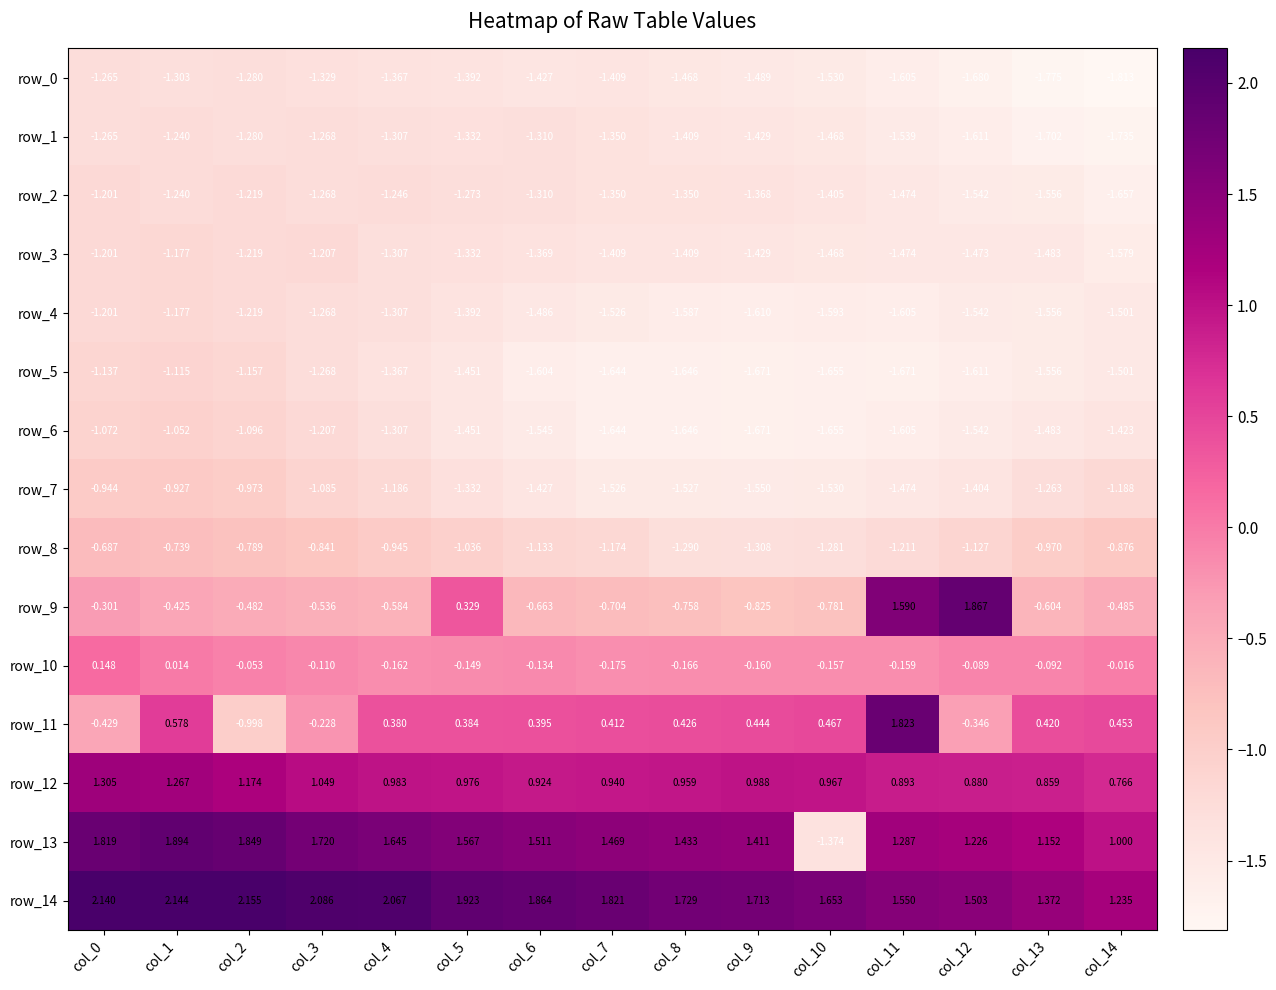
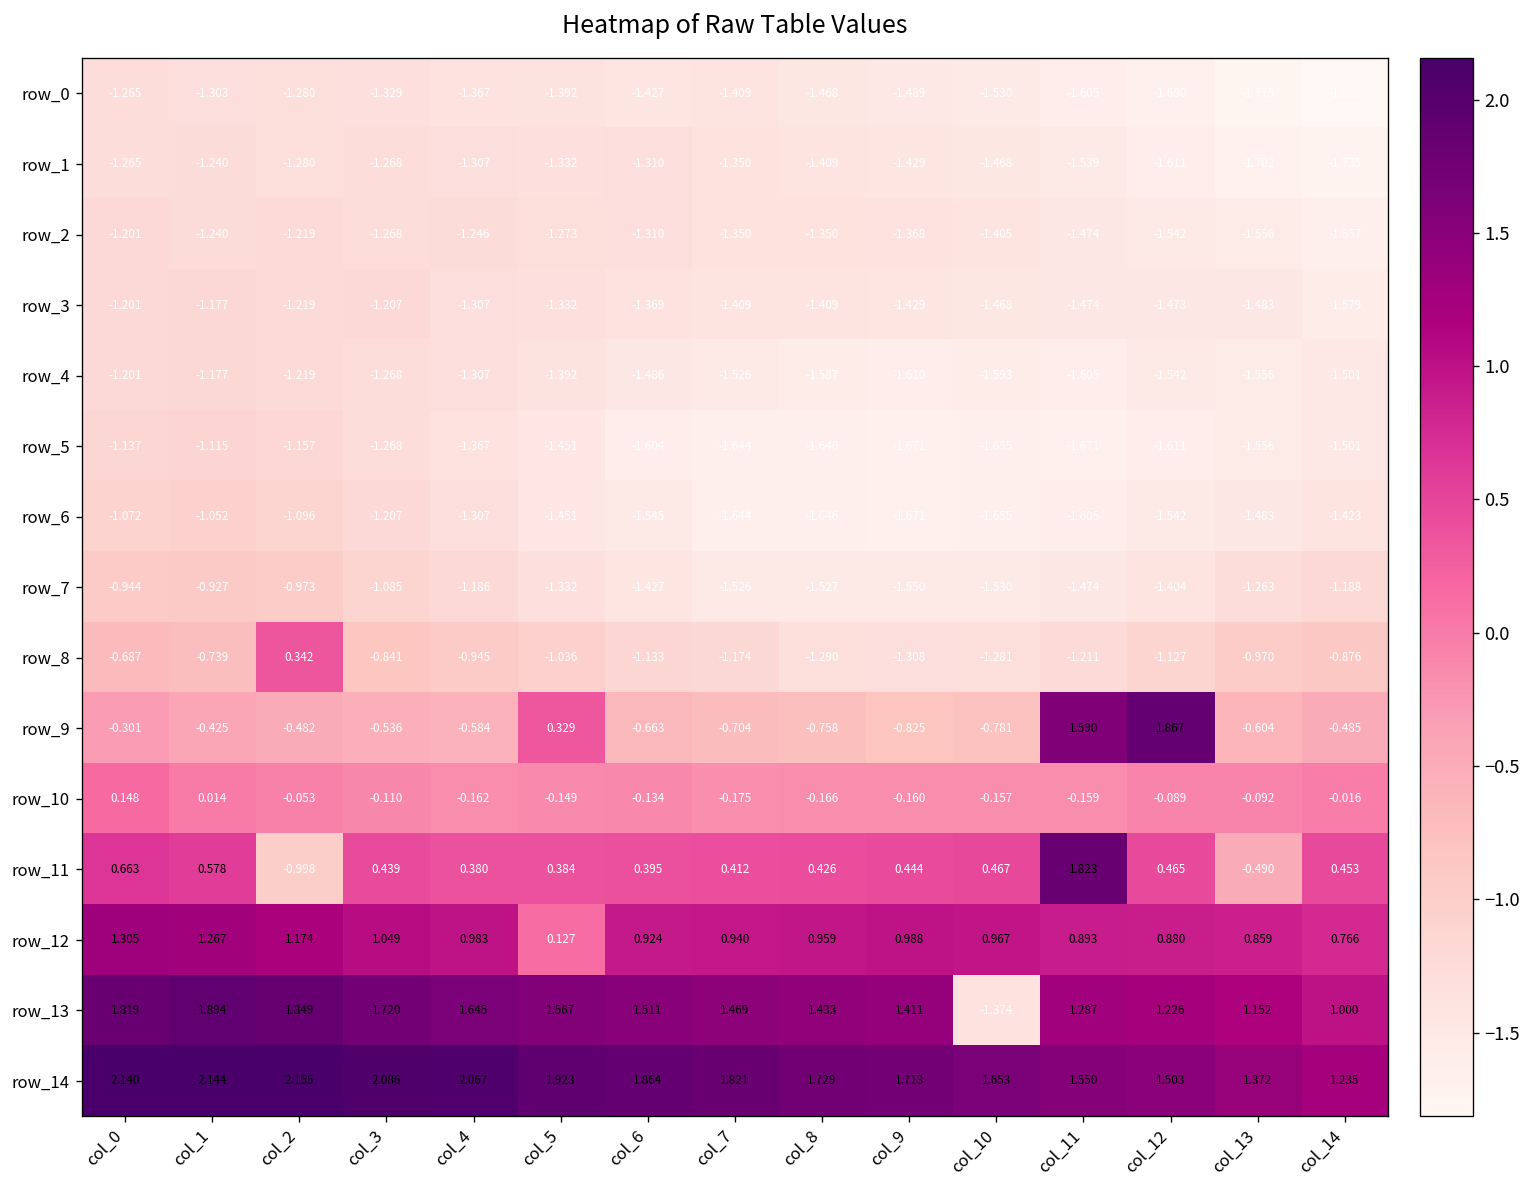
  {
    "row_6": {
      "col_0": -1.072,
      "col_1": -1.052
    },
    "row_7": {
      "col_0": -0.944,
      "col_1": -0.927,
      "col_2": -0.973
    },
    "row_8": {
      "col_0": -0.687,
      "col_1": -0.739,
-     "col_2": -0.789,
+     "col_2": 0.342,
      "col_3": -0.841,
      "col_4": -0.945,
      "col_5": -1.036,
      "col_13": -0.970,
      "col_14": -0.876
    },
    "row_9": {
      "col_0": -0.301,
      "col_1": -0.425,
      "col_2": -0.482,
      "col_3": -0.536,
      "col_4": -0.584,
      "col_5": 0.329,
      "col_6": -0.663,
      "col_7": -0.704,
      "col_8": -0.758,
      "col_9": -0.825,
      "col_10": -0.781,
      "col_11": 1.590,
      "col_12": 1.867,
      "col_13": -0.604,
      "col_14": -0.485
    },
    "row_10": {
      "col_0": 0.148,
      "col_1": 0.014,
      "col_2": -0.053,
      "col_3": -0.110,
      "col_4": -0.162,
      "col_5": -0.149,
      "col_6": -0.134,
      "col_7": -0.175,
      "col_8": -0.166,
      "col_9": -0.160,
      "col_10": -0.157,
      "col_11": -0.159,
      "col_12": -0.089,
      "col_13": -0.092,
      "col_14": -0.016
    },
    "row_11": {
-     "col_0": -0.429,
+     "col_0": 0.663,
      "col_1": 0.578,
      "col_2": -0.998,
-     "col_3": -0.228,
+     "col_3": 0.439,
      "col_4": 0.380,
      "col_5": 0.384,
      "col_6": 0.395,
      "col_7": 0.412,
      "col_8": 0.426,
      "col_9": 0.444,
      "col_10": 0.467,
      "col_11": 1.823,
-     "col_12": -0.346,
-     "col_13": 0.420,
+     "col_12": 0.465,
+     "col_13": -0.490,
      "col_14": 0.453
    },
    "row_12": {
      "col_0": 1.305,
      "col_1": 1.267,
      "col_2": 1.174,
      "col_3": 1.049,
      "col_4": 0.983,
-     "col_5": 0.976,
+     "col_5": 0.127,
      "col_6": 0.924,
      "col_7": 0.940,
      "col_8": 0.959,
      "col_9": 0.988,
      "col_10": 0.967,
      "col_11": 0.893,
      "col_12": 0.880,
      "col_13": 0.859,
      "col_14": 0.766
    },
    "row_13": {
      "col_0": 1.819,
      "col_1": 1.894,
      "col_2": 1.849,
      "col_3": 1.720,
      "col_4": 1.645,
      "col_5": 1.567,
      "col_6": 1.511,
      "col_7": 1.469,
      "col_8": 1.433,
      "col_9": 1.411,
      "col_11": 1.287,
      "col_12": 1.226,
      "col_13": 1.152,
      "col_14": 1.000
    },
    "row_14": {
      "col_0": 2.140,
      "col_1": 2.144,
      "col_2": 2.155,
      "col_3": 2.086,
      "col_4": 2.067,
      "col_5": 1.923,
      "col_6": 1.864,
      "col_7": 1.821,
      "col_8": 1.729,
      "col_9": 1.713,
      "col_10": 1.653,
      "col_11": 1.550,
      "col_12": 1.503,
      "col_13": 1.372,
      "col_14": 1.235
    }
  }
